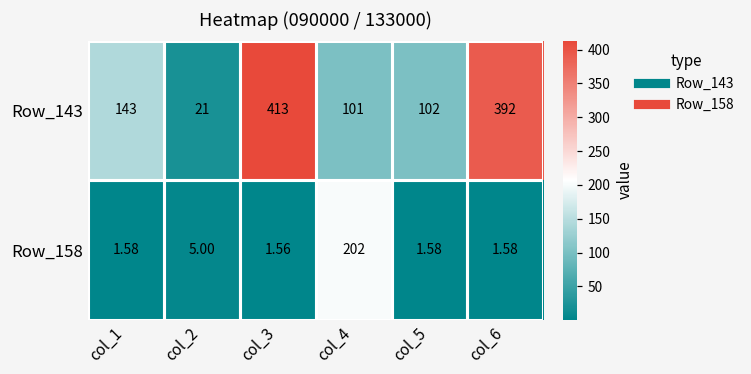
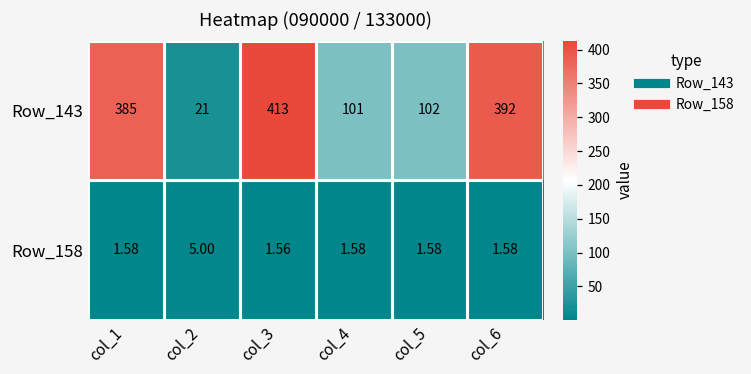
  {
    "Row_143": {
-     "col_1": 143,
+     "col_1": 385,
      "col_2": 21,
      "col_3": 413,
      "col_4": 101,
      "col_5": 102,
      "col_6": 392
    },
    "Row_158": {
      "col_1": 1.58,
      "col_2": 5.00,
      "col_3": 1.56,
-     "col_4": 202,
+     "col_4": 1.58,
      "col_5": 1.58,
      "col_6": 1.58
    }
  }
